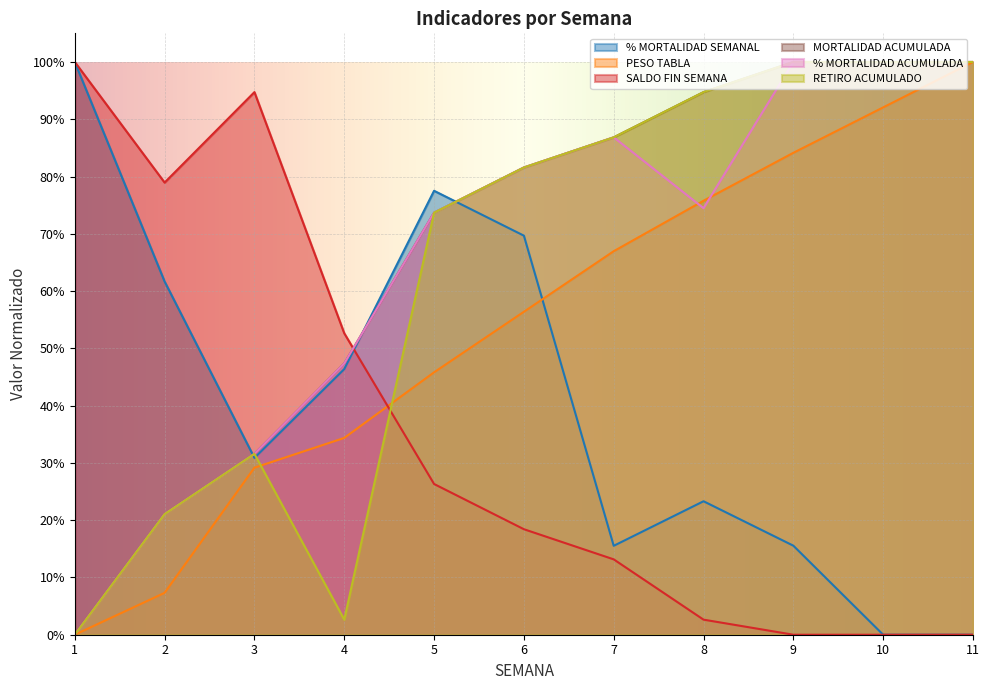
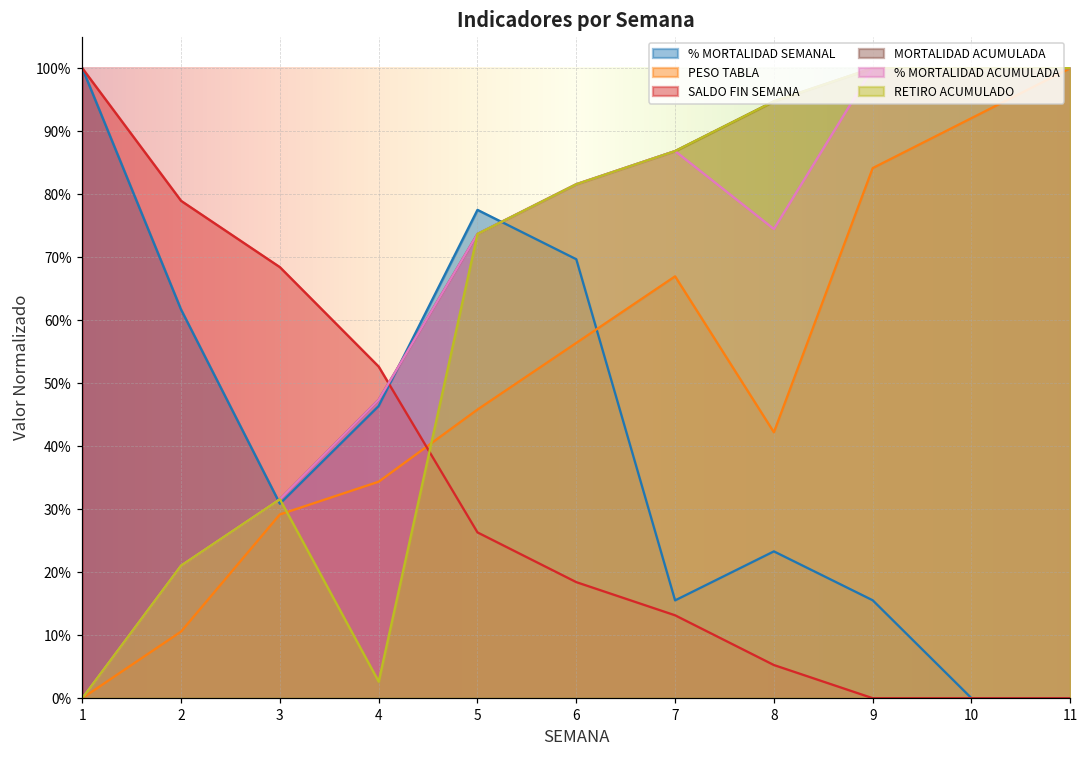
  {
    "% MORTALIDAD SEMANAL": {
      "2": "62%",
      "3": "31%",
      "4": "46%",
      "5": "78%",
      "6": "70%",
      "7": "16%",
      "8": "23%",
      "9": "16%"
    },
    "PESO TABLA": {
-     "2": "7%",
+     "2": "11%",
      "3": "29%",
      "4": "34%",
      "5": "46%",
      "6": "56%",
      "7": "67%",
-     "8": "76%",
+     "8": "42%",
      "9": "84%",
      "10": "92%"
    },
    "SALDO FIN SEMANA": {
      "2": "79%",
-     "3": "95%",
+     "3": "68%",
      "4": "53%",
      "5": "26%",
      "6": "18%",
      "7": "13%",
-     "8": "3%",
+     "8": "5%",
      "9": "0%"
    },
    "% MORTALIDAD ACUMULADA": {
      "8": "74%"
    },
    "RETIRO ACUMULADO": {
      "4": "3%"
    }
  }
